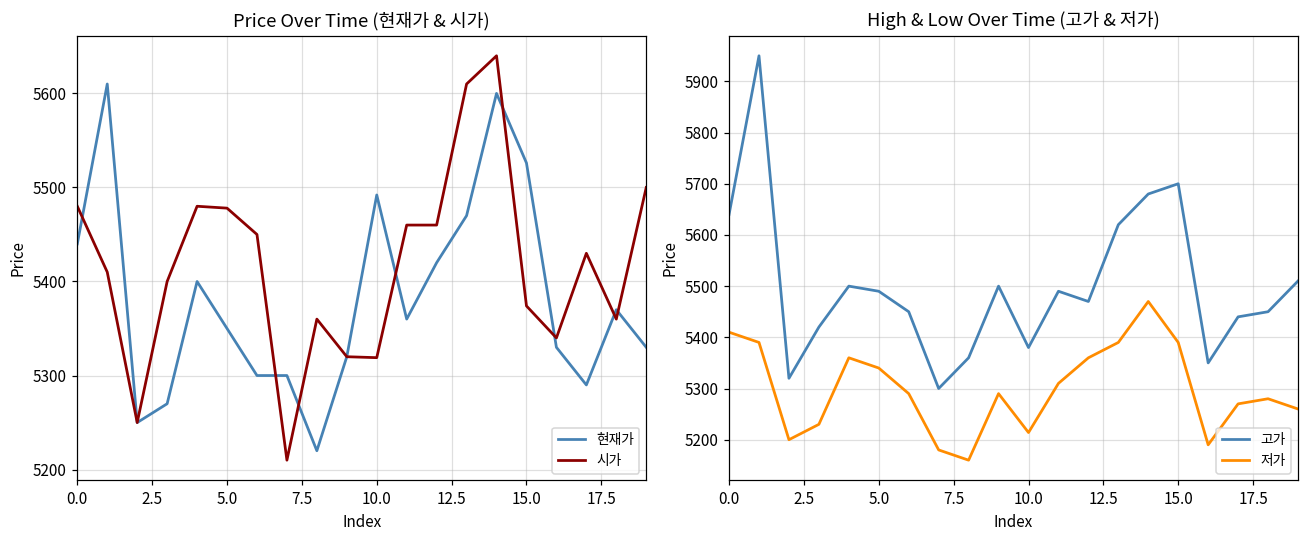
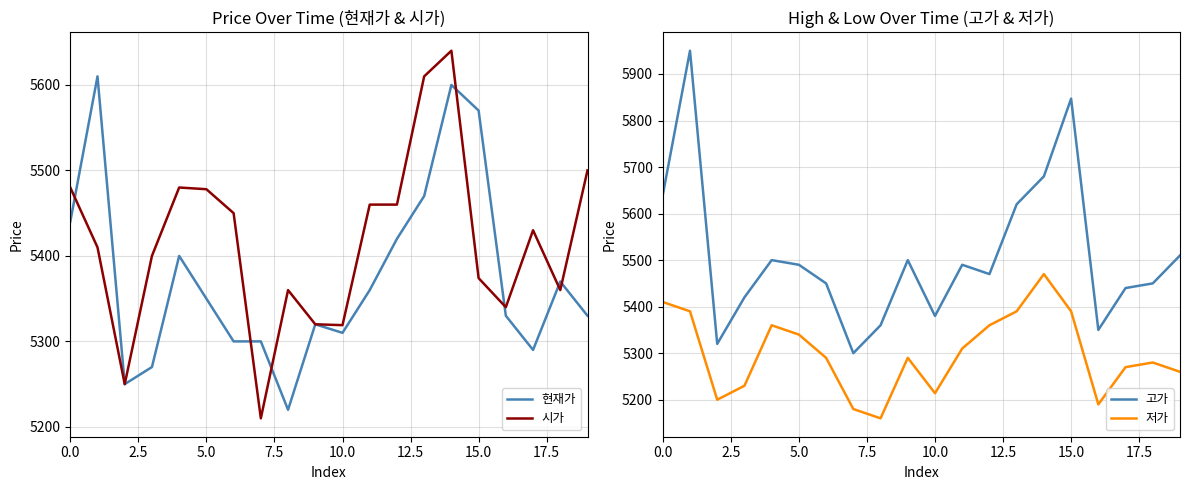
  {
    "Price Over Time (현재가 & 시가)": {
      "현재가": {
        "0.0": 5440,
        "5.0": 5350,
-       "10.0": 5490,
-       "15.0": 5530
+       "10.0": 5310,
+       "15.0": 5570
      },
      "시가": {
        "0.0": 5480,
        "5.0": 5480,
        "10.0": 5320,
        "15.0": 5370
      }
    },
    "High & Low Over Time (고가 & 저가)": {
      "고가": {
        "0.0": 5640,
        "5.0": 5490,
        "10.0": 5380,
-       "15.0": 5700
+       "15.0": 5850
      },
      "저가": {
        "0.0": 5410,
        "5.0": 5340,
        "10.0": 5210,
        "15.0": 5390
      }
    }
  }
